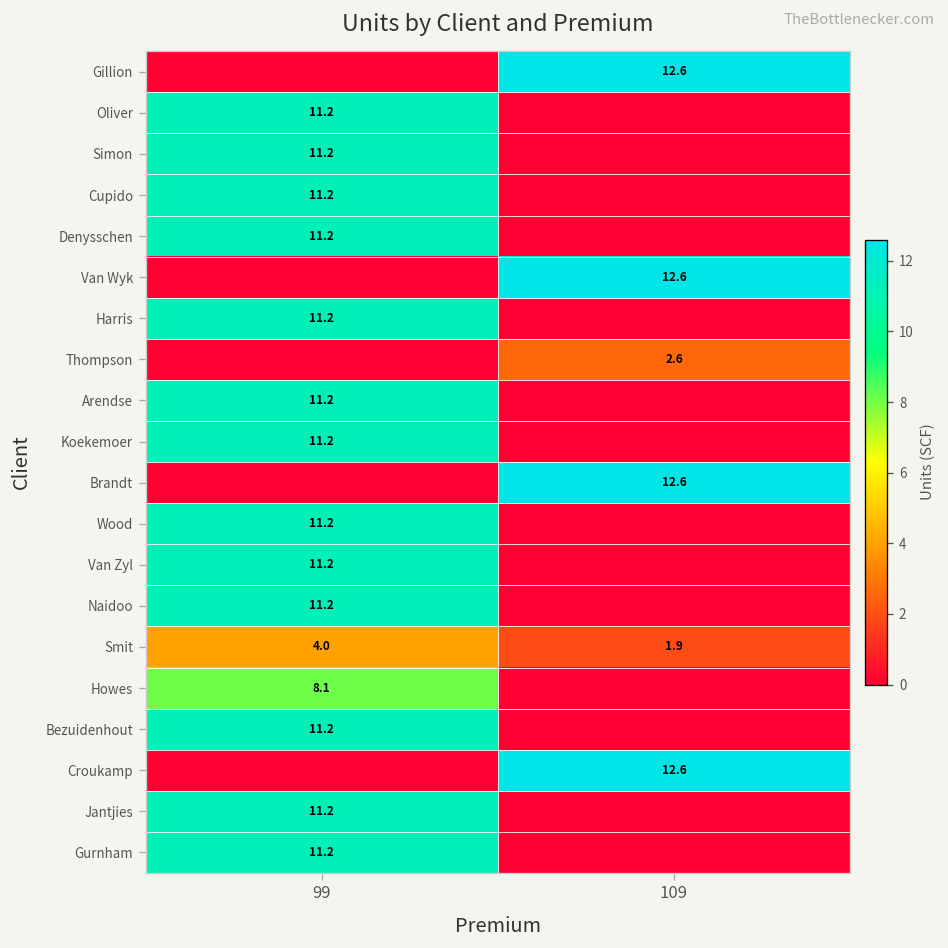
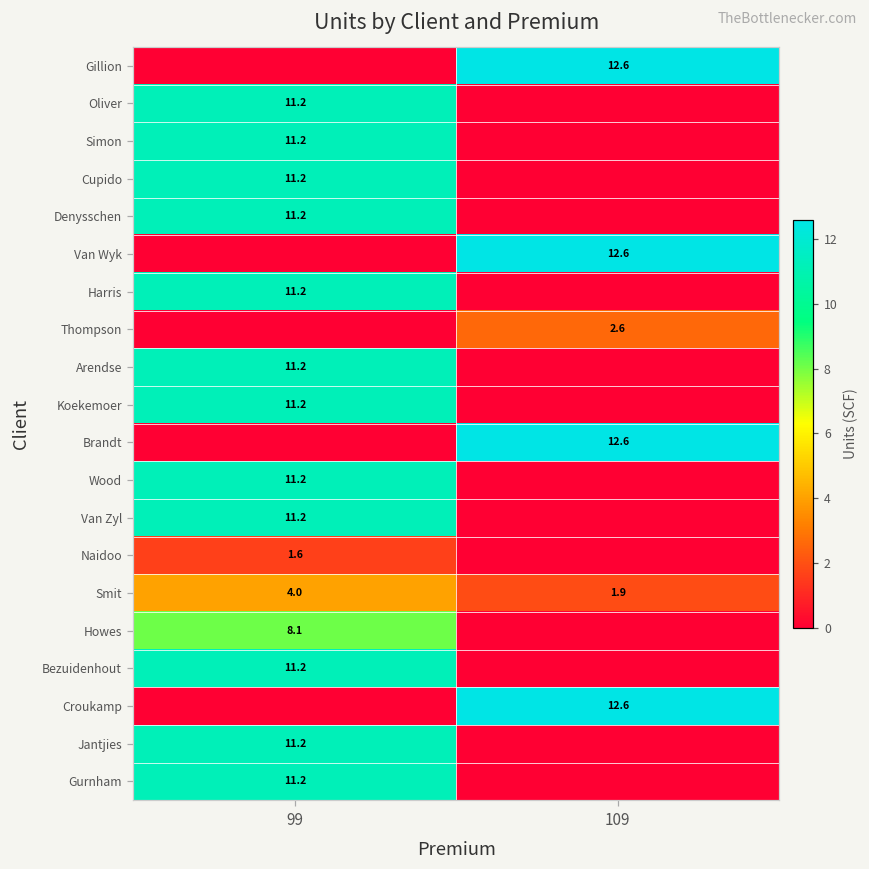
  {
    "Gillion": {
      "109": 12.6
    },
    "Oliver": {
      "99": 11.2
    },
    "Simon": {
      "99": 11.2
    },
    "Cupido": {
      "99": 11.2
    },
    "Denysschen": {
      "99": 11.2
    },
    "Van Wyk": {
      "109": 12.6
    },
    "Harris": {
      "99": 11.2
    },
    "Thompson": {
      "109": 2.6
    },
    "Arendse": {
      "99": 11.2
    },
    "Koekemoer": {
      "99": 11.2
    },
    "Brandt": {
      "109": 12.6
    },
    "Wood": {
      "99": 11.2
    },
    "Van Zyl": {
      "99": 11.2
    },
    "Naidoo": {
-     "99": 11.2
+     "99": 1.6
    },
    "Smit": {
      "99": 4.0,
      "109": 1.9
    },
    "Howes": {
      "99": 8.1
    },
    "Bezuidenhout": {
      "99": 11.2
    },
    "Croukamp": {
      "109": 12.6
    },
    "Jantjies": {
      "99": 11.2
    },
    "Gurnham": {
      "99": 11.2
    }
  }
